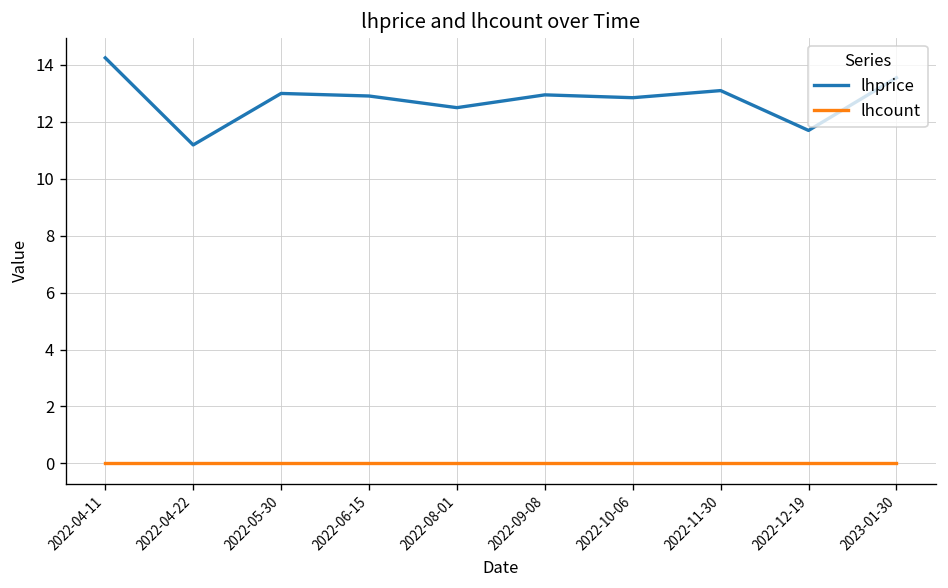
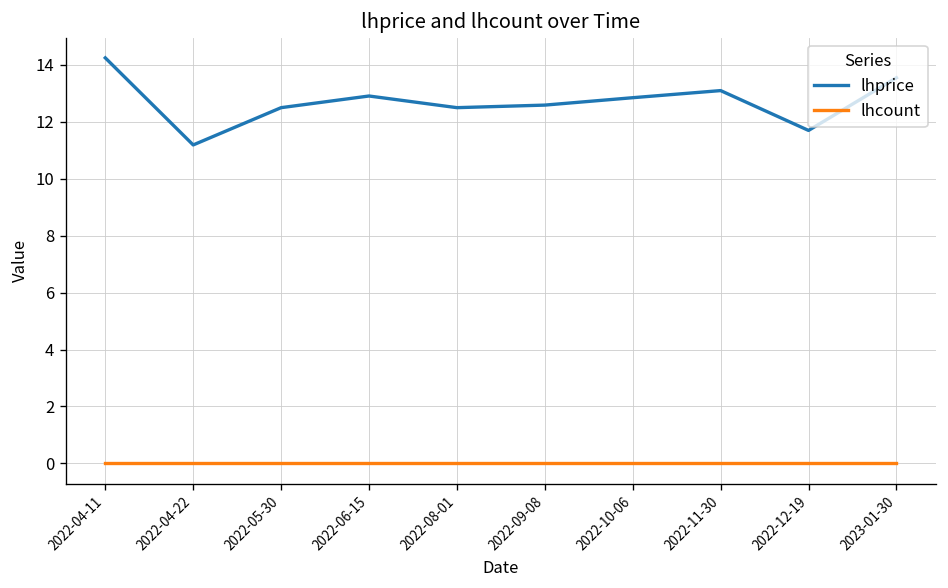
  {
    "lhprice": {
      "2022-04-11": 14.3,
      "2022-04-22": 11.2,
-     "2022-05-30": 13.0,
+     "2022-05-30": 12.5,
      "2022-06-15": 12.9,
      "2022-08-01": 12.5,
-     "2022-09-08": 13.0,
+     "2022-09-08": 12.6,
      "2022-10-06": 12.9,
      "2022-11-30": 13.1,
      "2022-12-19": 11.7
    },
    "lhcount": {
      "2022-04-11": 0.0,
      "2022-04-22": 0.0,
      "2022-05-30": 0.0,
      "2022-06-15": 0.0,
      "2022-08-01": 0.0,
      "2022-09-08": 0.0,
      "2022-10-06": 0.0,
      "2022-11-30": 0.0,
      "2022-12-19": 0.0,
      "2023-01-30": 0.0
    }
  }
